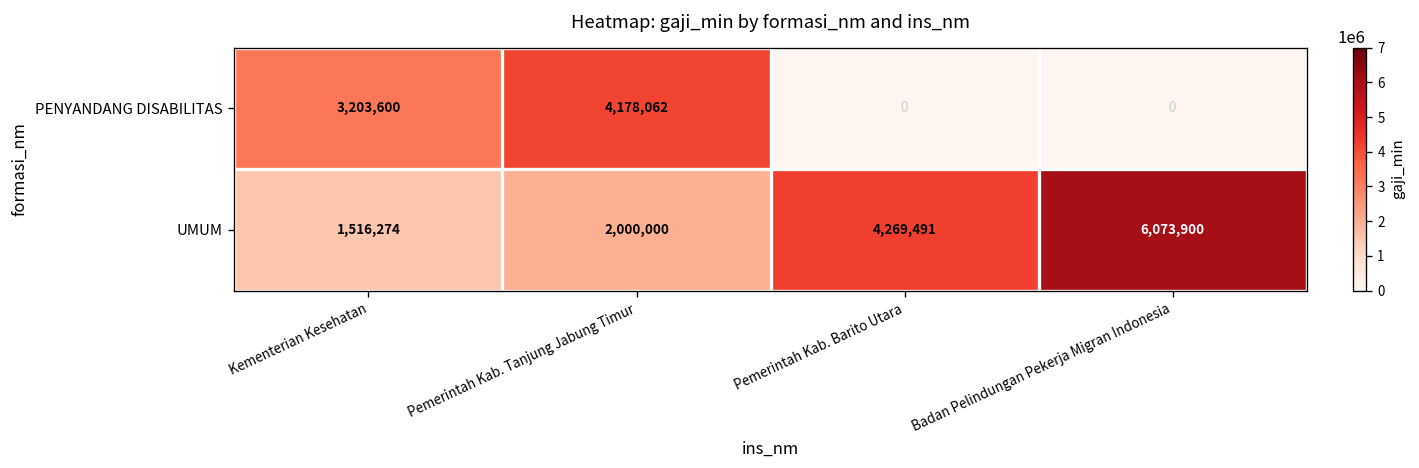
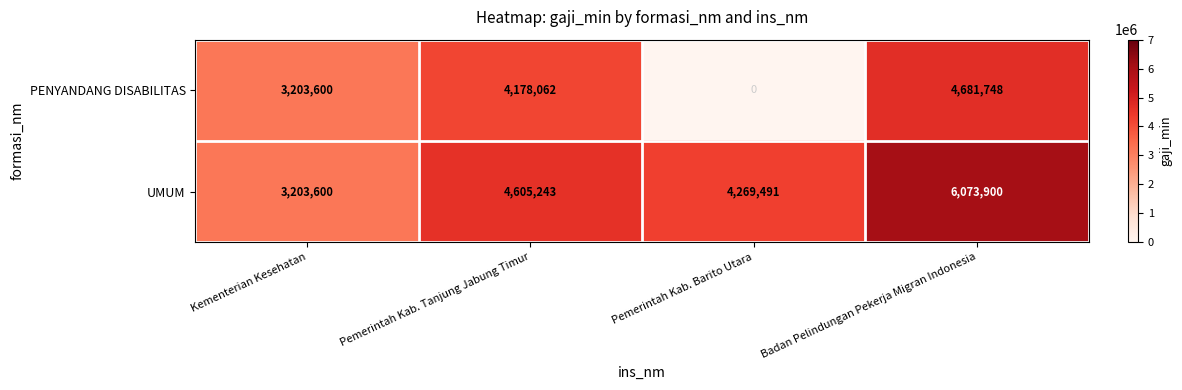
  {
    "PENYANDANG DISABILITAS": {
      "Kementerian Kesehatan": "3,203,600",
      "Pemerintah Kab. Tanjung Jabung Timur": "4,178,062",
      "Pemerintah Kab. Barito Utara": "0",
-     "Badan Pelindungan Pekerja Migran Indonesia": "0"
+     "Badan Pelindungan Pekerja Migran Indonesia": "4,681,748"
    },
    "UMUM": {
-     "Kementerian Kesehatan": "1,516,274",
-     "Pemerintah Kab. Tanjung Jabung Timur": "2,000,000",
+     "Kementerian Kesehatan": "3,203,600",
+     "Pemerintah Kab. Tanjung Jabung Timur": "4,605,243",
      "Pemerintah Kab. Barito Utara": "4,269,491",
      "Badan Pelindungan Pekerja Migran Indonesia": "6,073,900"
    }
  }
